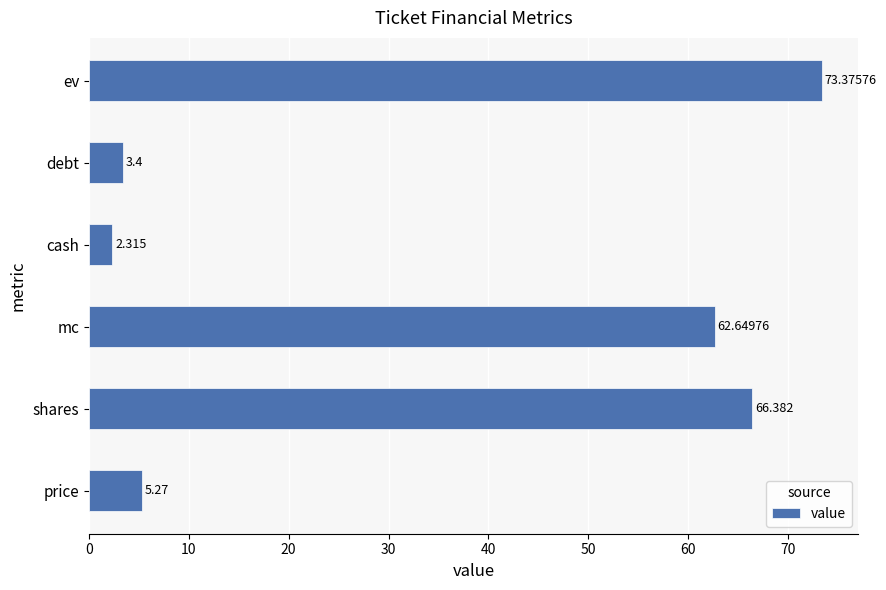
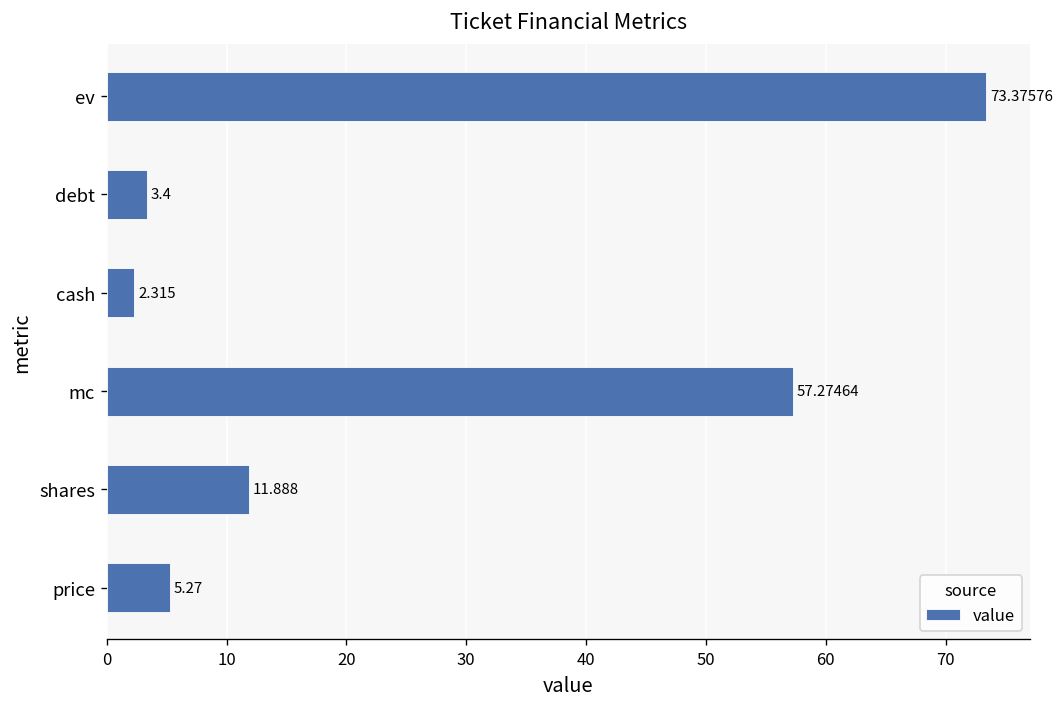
  {
    "ev": 73.37576,
    "debt": 3.4,
    "cash": 2.315,
-   "mc": 62.64976,
-   "shares": 66.382,
+   "mc": 57.27464,
+   "shares": 11.888,
    "price": 5.27
  }
